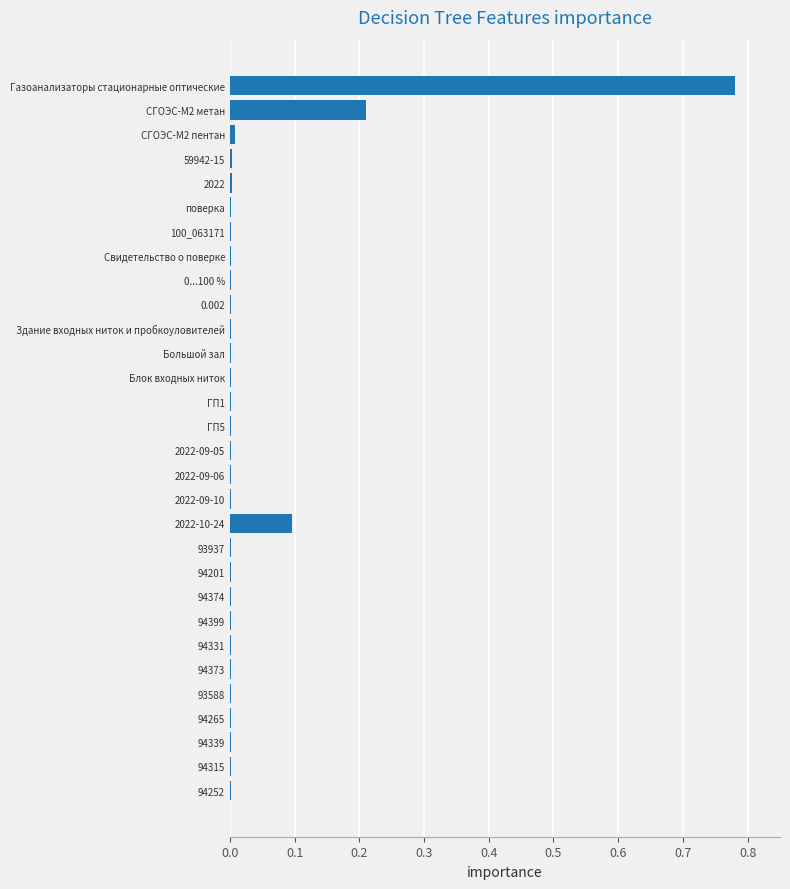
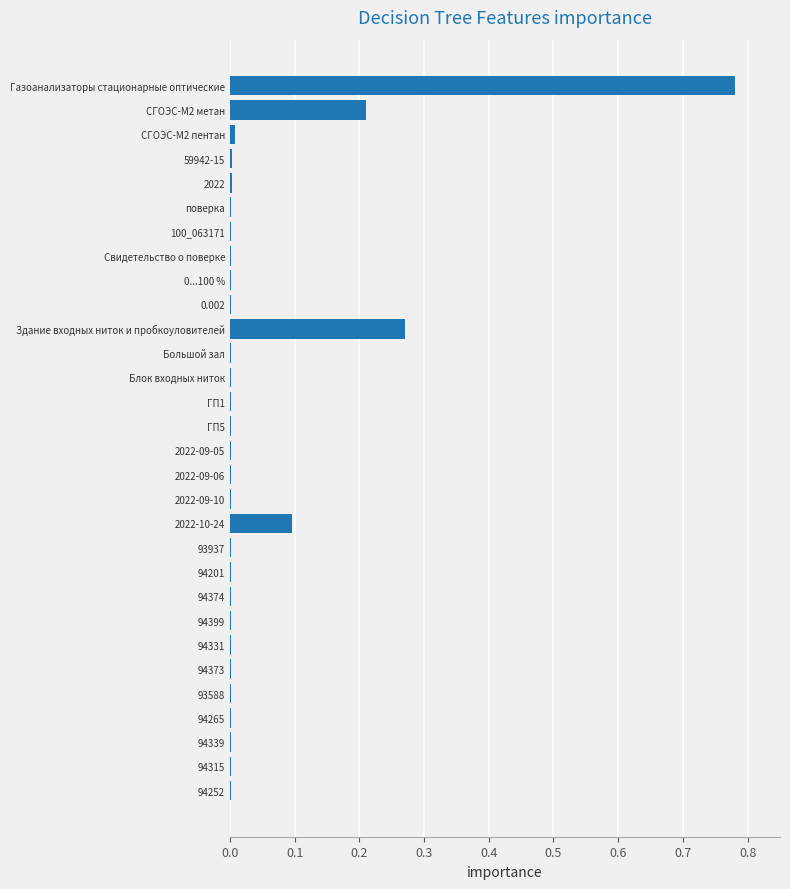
  {
    "Газоанализаторы стационарные оптические": 0.78,
    "СГОЭС-М2 метан": 0.21,
    "СГОЭС-М2 пентан": 0.01,
    "59942-15": 0.00,
-   "Здание входных ниток и пробкоуловителей": 0.00,
+   "Здание входных ниток и пробкоуловителей": 0.27,
    "2022-10-24": 0.10
  }
